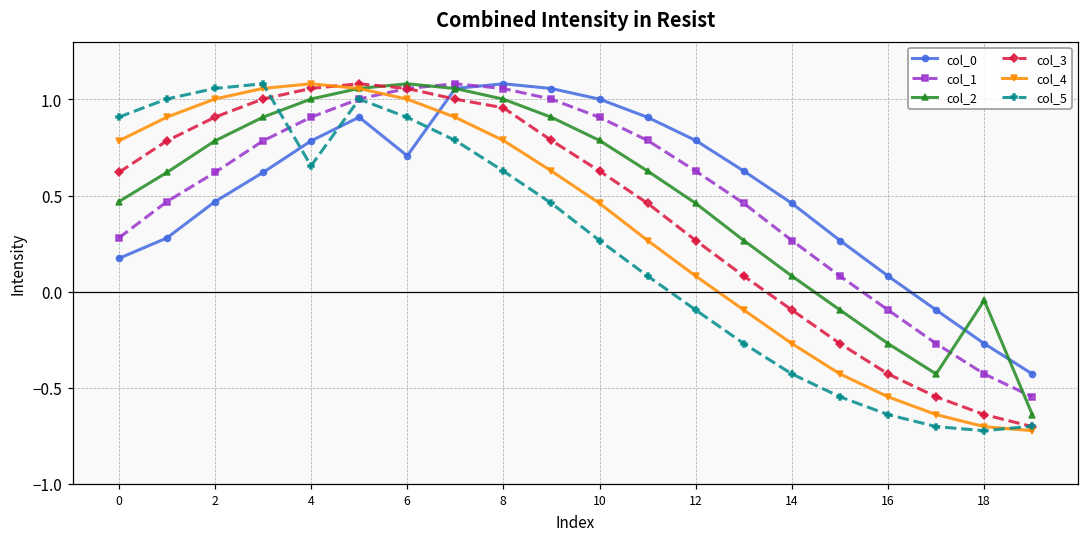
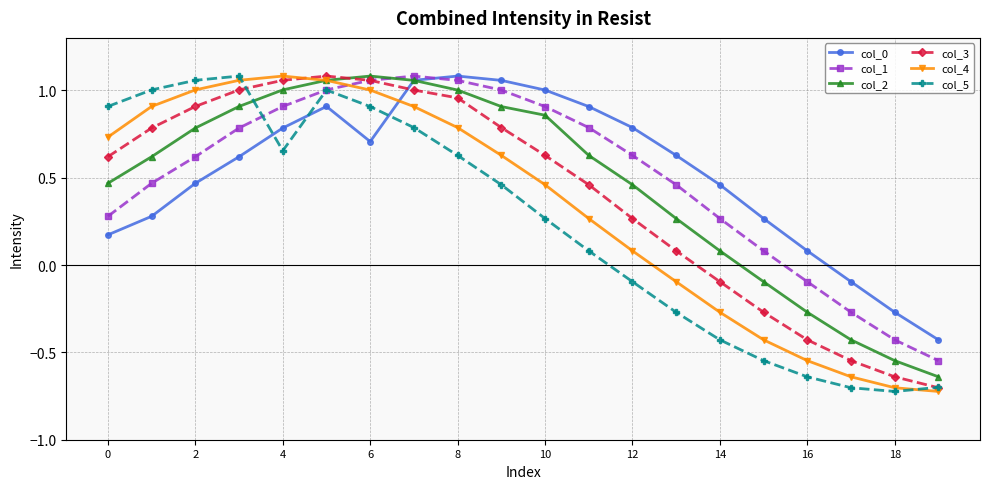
  {
    "col_0": {
      "0": 0.17,
      "2": 0.47,
      "4": 0.78,
      "6": 0.71,
      "8": 1.08,
      "10": 1.00,
      "12": 0.79,
      "14": 0.46,
      "16": 0.08,
      "18": -0.27
    },
    "col_1": {
      "0": 0.28,
      "2": 0.62,
      "4": 0.91,
      "8": 1.06,
      "10": 0.91,
      "12": 0.63,
      "14": 0.27,
      "16": -0.10,
      "18": -0.43
    },
    "col_2": {
      "0": 0.47,
      "2": 0.78,
      "4": 1.00,
      "6": 1.08,
      "8": 1.00,
-     "10": 0.79,
+     "10": 0.86,
      "12": 0.46,
      "14": 0.08,
      "16": -0.27,
-     "18": -0.05
+     "18": -0.55
    },
    "col_3": {
      "0": 0.62,
      "2": 0.91,
      "4": 1.06,
      "8": 0.96,
      "10": 0.63,
      "12": 0.27,
      "14": -0.10,
      "16": -0.43,
      "18": -0.64
    },
    "col_4": {
-     "0": 0.78,
+     "0": 0.73,
      "2": 1.00,
      "4": 1.08,
      "6": 1.00,
      "8": 0.79,
      "10": 0.46,
      "12": 0.08,
      "14": -0.27,
      "16": -0.55,
      "18": -0.70
    },
    "col_5": {
      "0": 0.91,
      "2": 1.06,
      "4": 0.65,
      "6": 0.91,
      "8": 0.63,
      "10": 0.27,
      "12": -0.10,
      "14": -0.43,
      "16": -0.64,
      "18": -0.72
    }
  }
